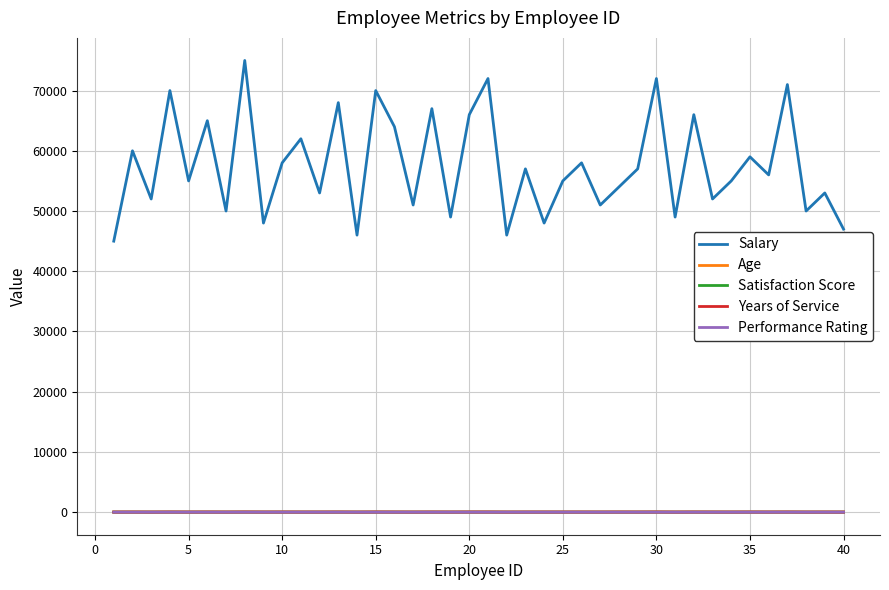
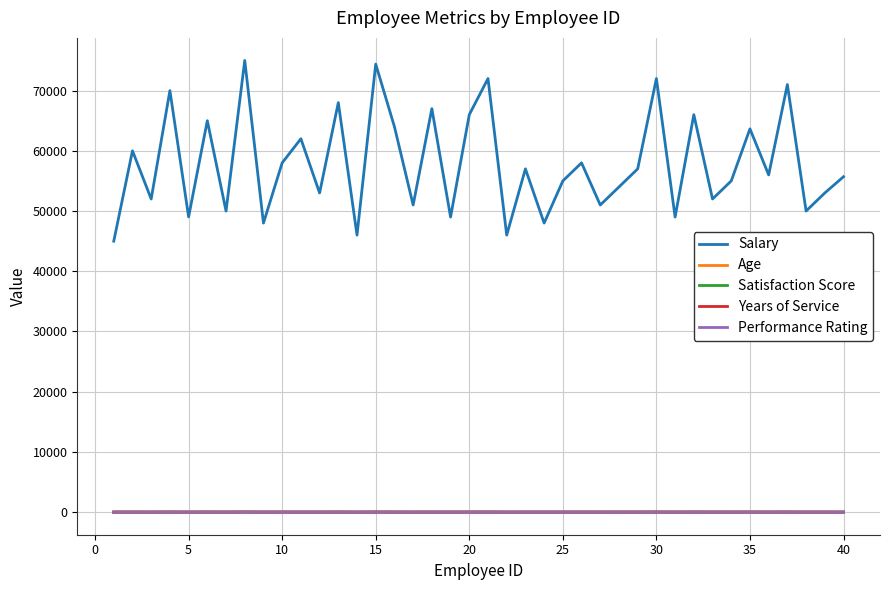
  {
    "Salary": {
-     "5": 55000,
+     "5": 49000,
      "10": 58000,
-     "15": 70000,
+     "15": 74000,
      "20": 66000,
      "25": 55000,
      "30": 72000,
-     "35": 59000,
-     "40": 47000
+     "35": 64000,
+     "40": 56000
    },
    "Performance Rating": {
      "5": 0,
      "10": 0,
      "15": 0,
      "20": 0,
      "25": 0,
      "30": 0,
      "35": 0,
      "40": 0
    }
  }
